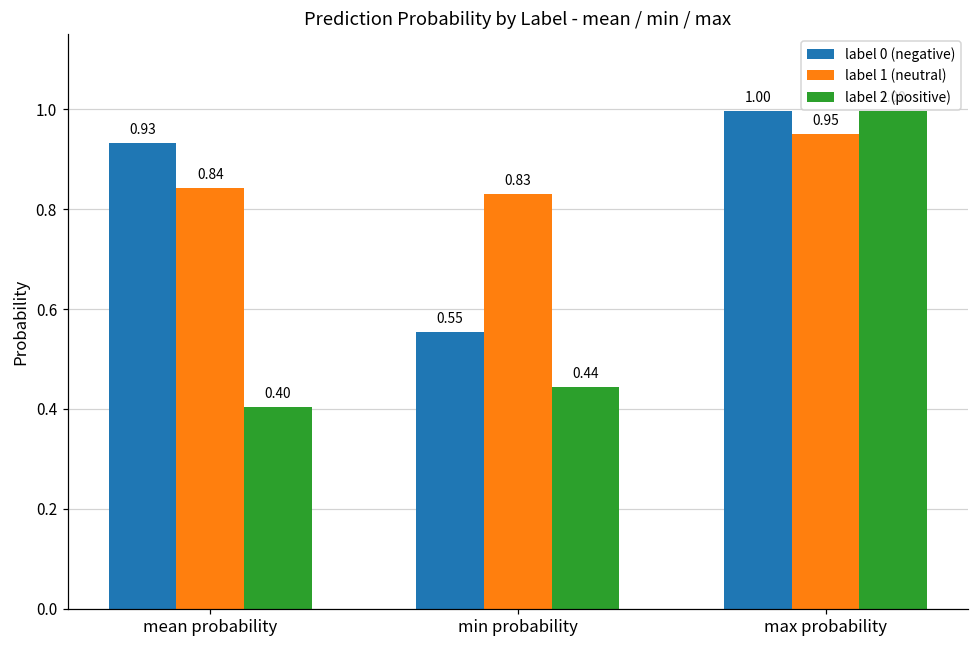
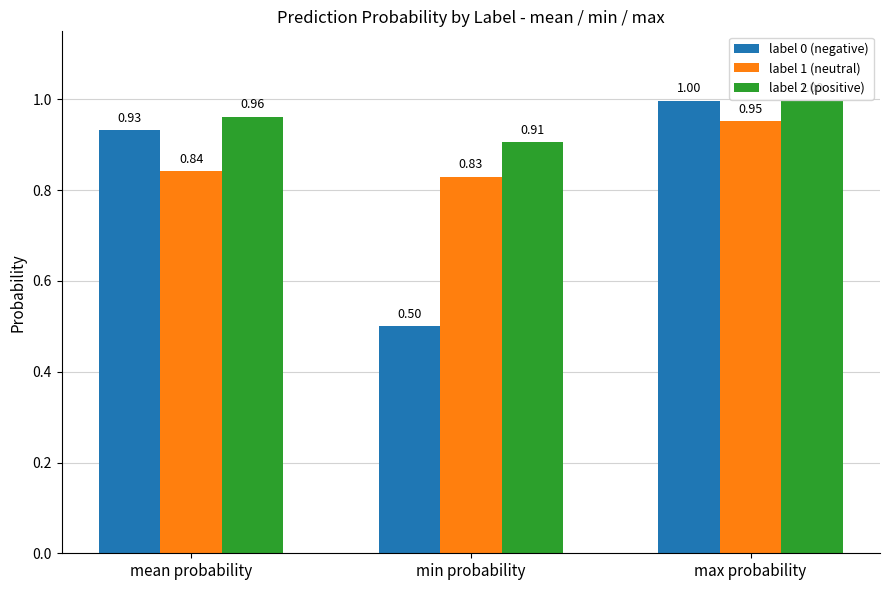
  {
    "label 0 (negative)": {
      "mean probability": 0.93,
-     "min probability": 0.55,
+     "min probability": 0.50,
      "max probability": 1.00
    },
    "label 1 (neutral)": {
      "mean probability": 0.84,
      "min probability": 0.83,
      "max probability": 0.95
    },
    "label 2 (positive)": {
-     "mean probability": 0.40,
-     "min probability": 0.44
+     "mean probability": 0.96,
+     "min probability": 0.91
    }
  }
